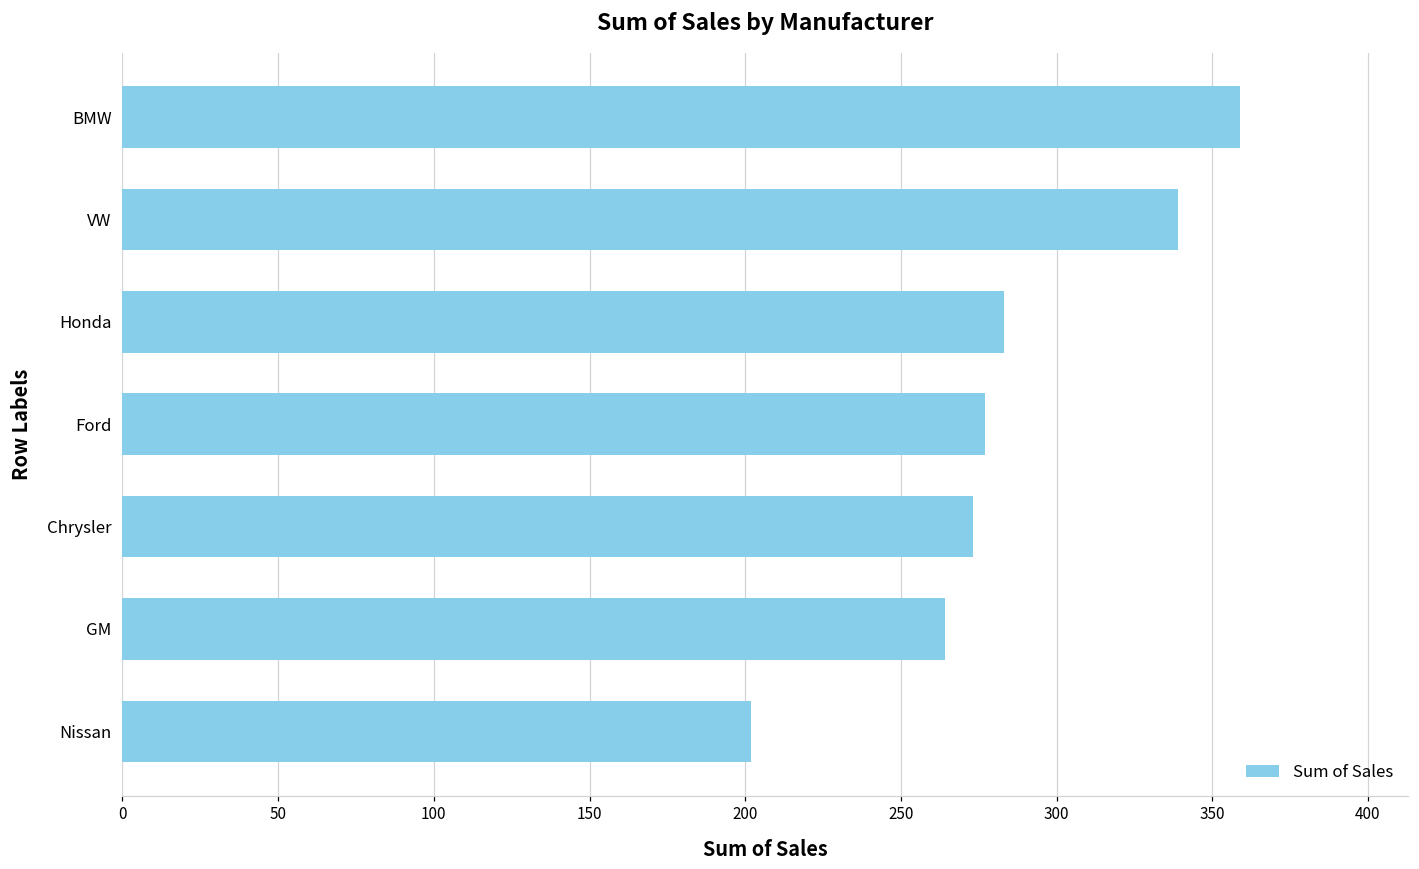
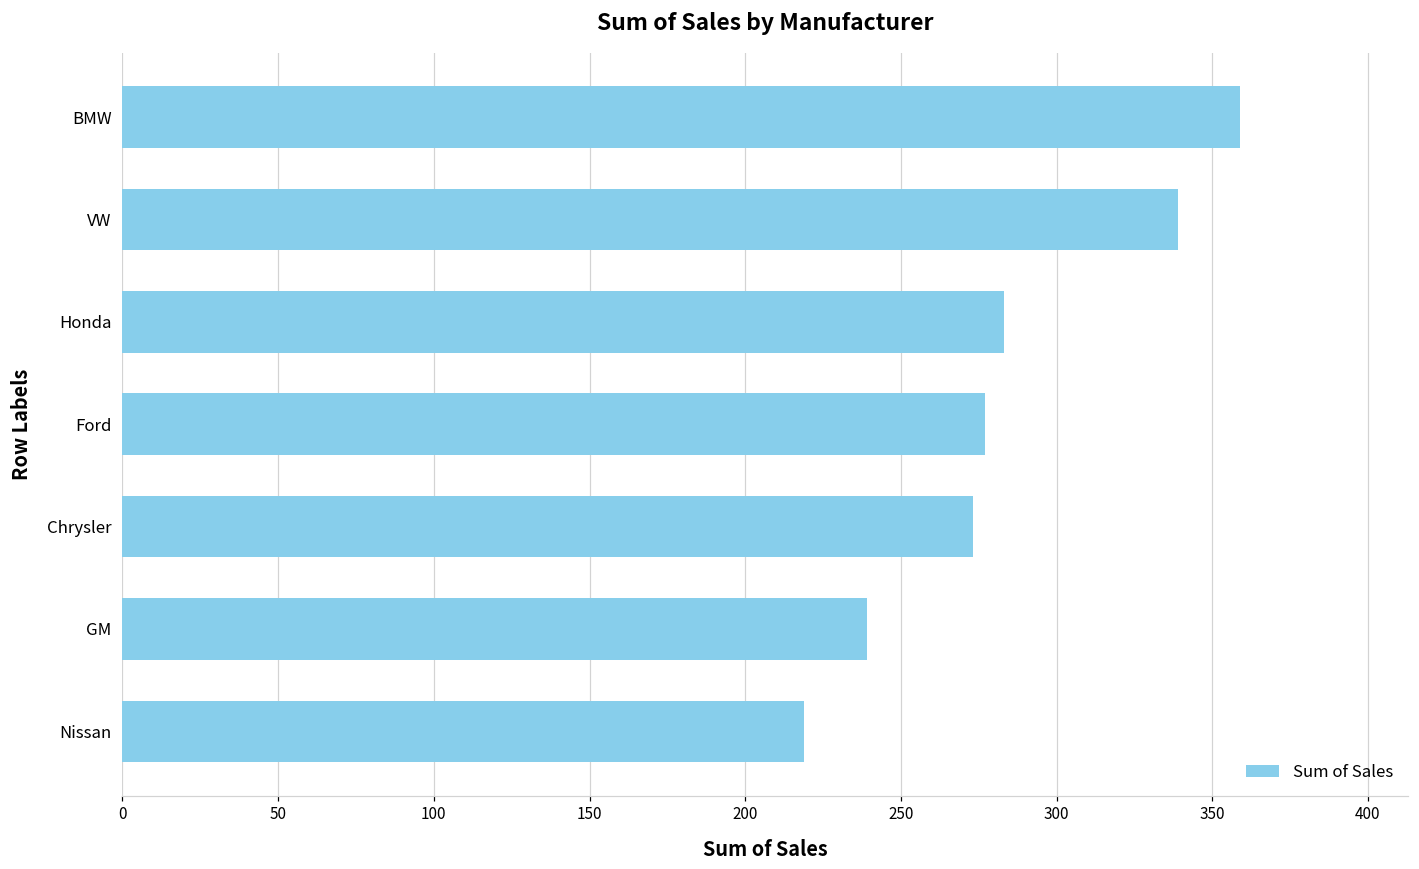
  {
    "BMW": 359,
    "VW": 339,
    "Honda": 283,
    "Ford": 277,
    "Chrysler": 273,
-   "GM": 264,
-   "Nissan": 202
+   "GM": 239,
+   "Nissan": 219
  }
